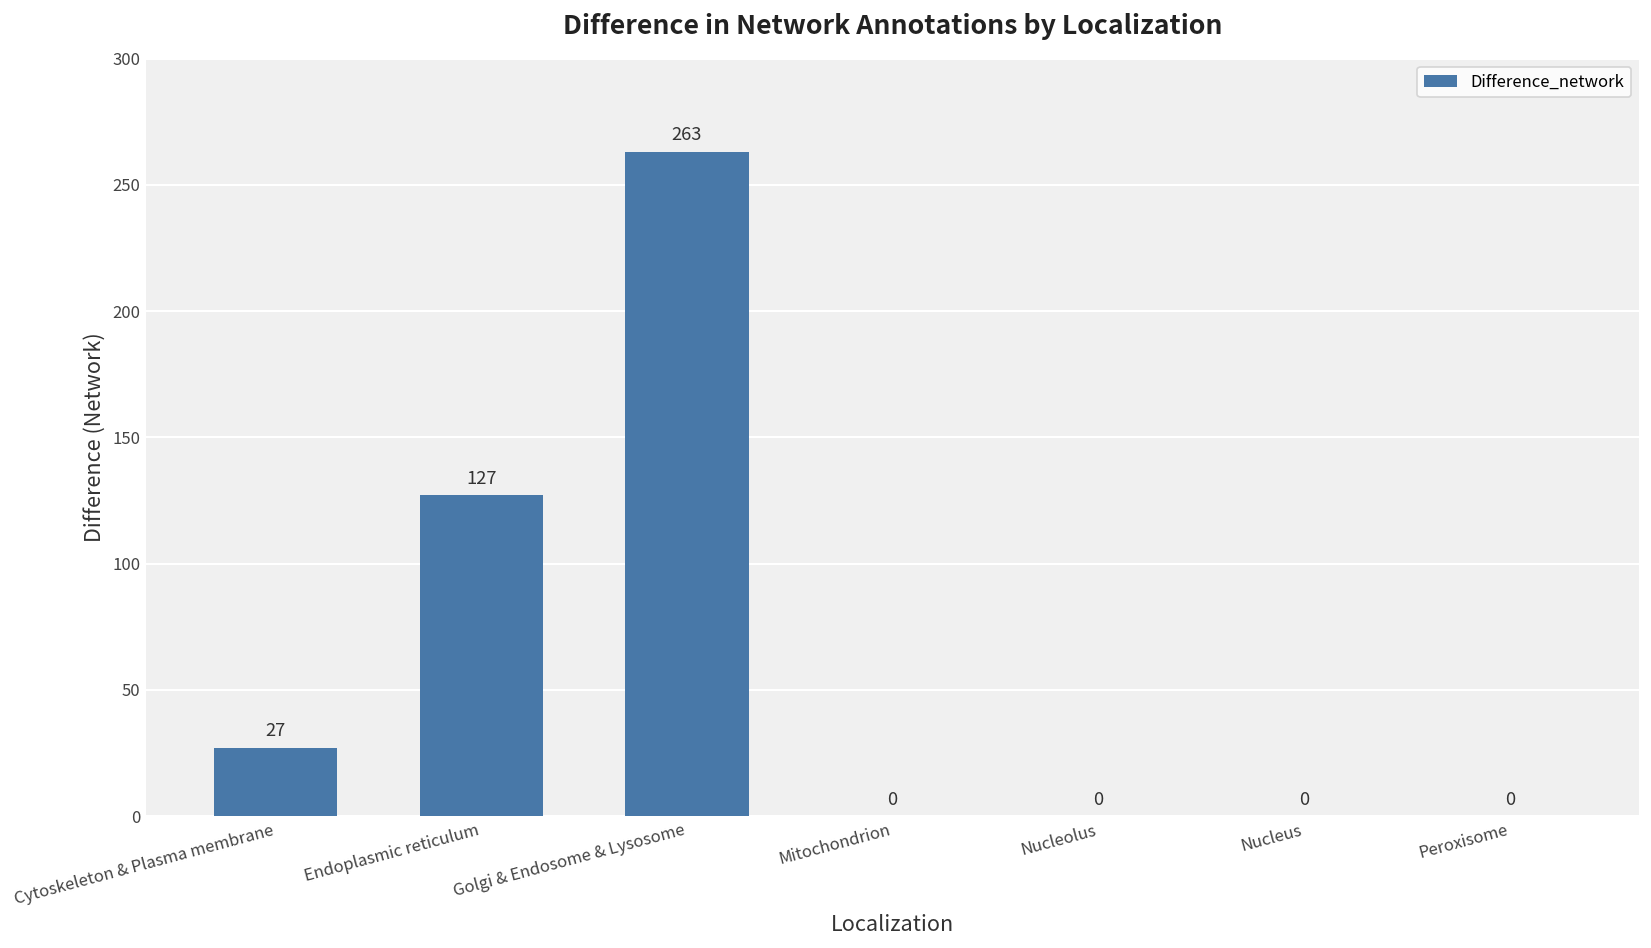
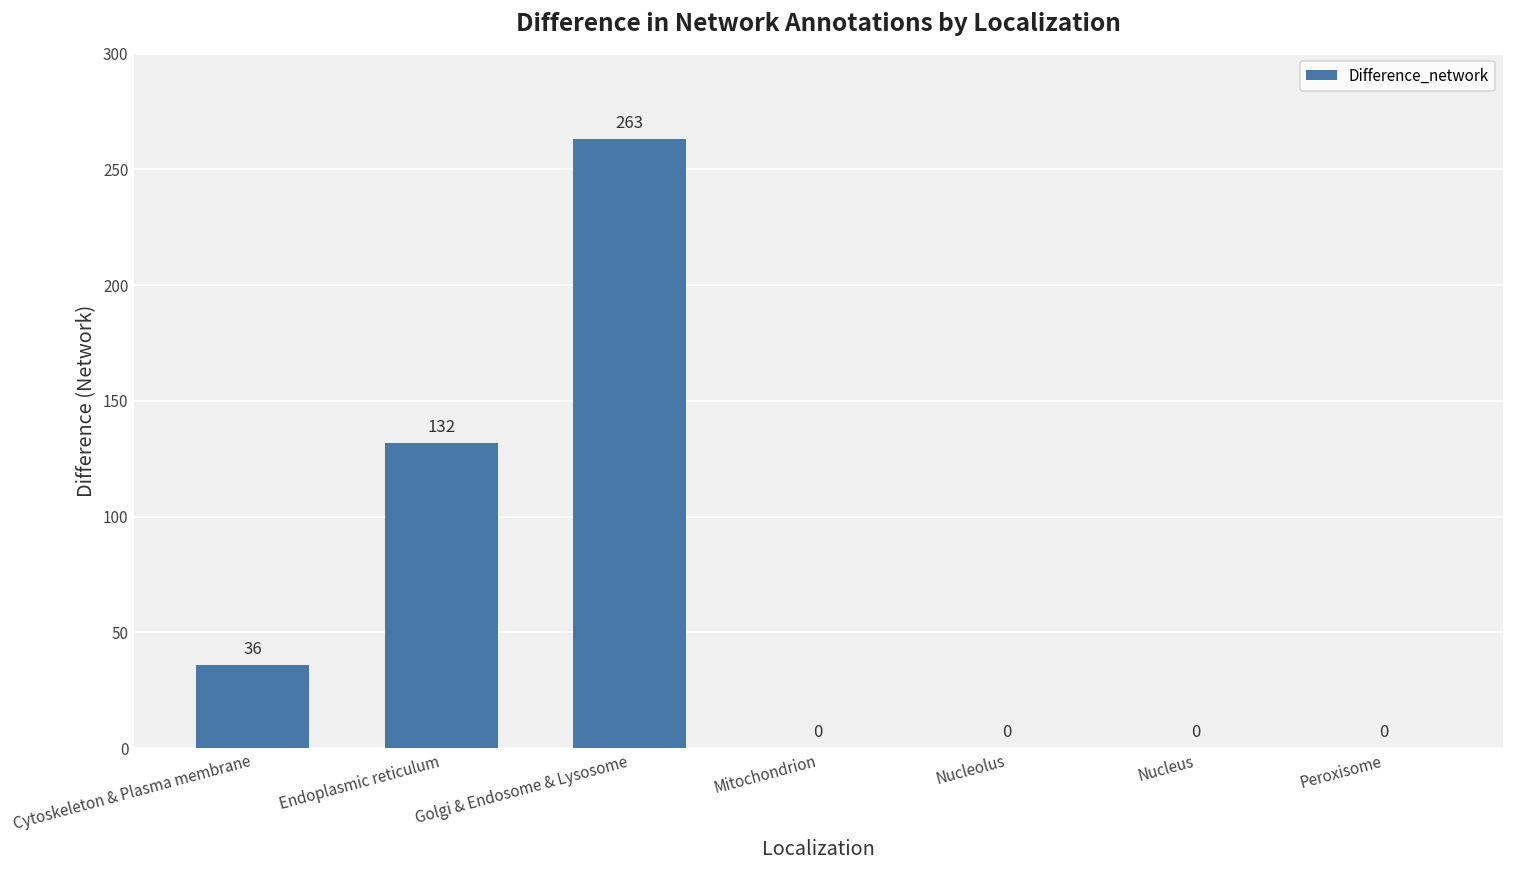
  {
-   "Cytoskeleton & Plasma membrane": 27,
-   "Endoplasmic reticulum": 127,
+   "Cytoskeleton & Plasma membrane": 36,
+   "Endoplasmic reticulum": 132,
    "Golgi & Endosome & Lysosome": 263,
    "Mitochondrion": 0,
    "Nucleolus": 0,
    "Nucleus": 0,
    "Peroxisome": 0
  }
